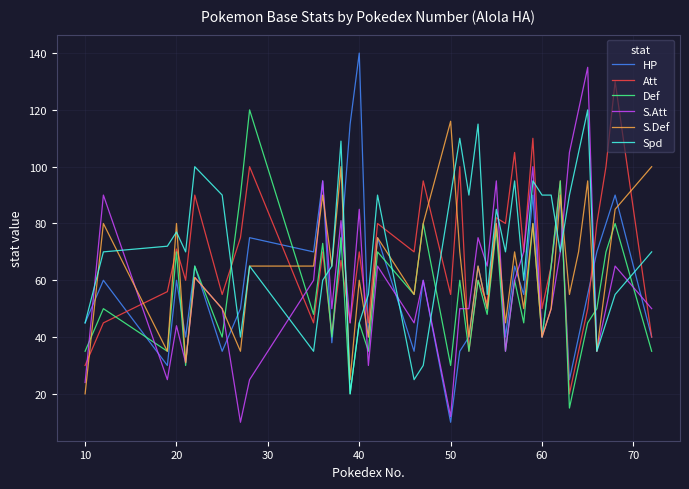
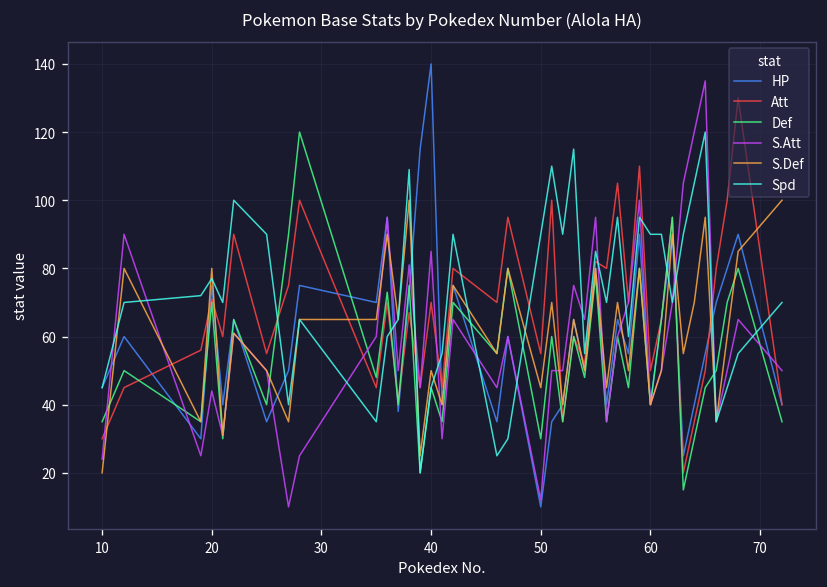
  {
    "HP": {
-     "20": 60,
+     "20": 75,
      "40": 140,
      "50": 10
    },
    "Att": {
      "10": 30,
      "20": 71,
      "40": 70,
      "50": 55,
      "60": 50
    },
    "Def": {
      "10": 35,
      "20": 70,
      "50": 30
    },
    "S.Att": {
      "10": 24,
      "20": 44,
      "40": 85,
      "50": 12
    },
    "S.Def": {
      "10": 20,
      "20": 80,
-     "40": 60,
-     "50": 116
+     "40": 50,
+     "50": 45
    },
    "Spd": {
      "20": 77,
      "50": 90,
      "60": 90
    }
  }
